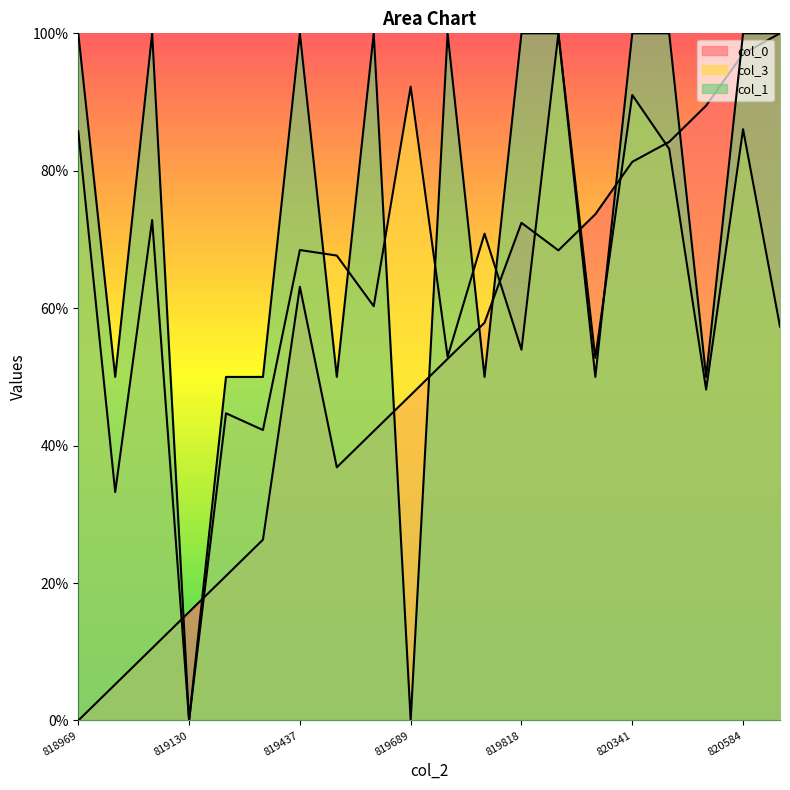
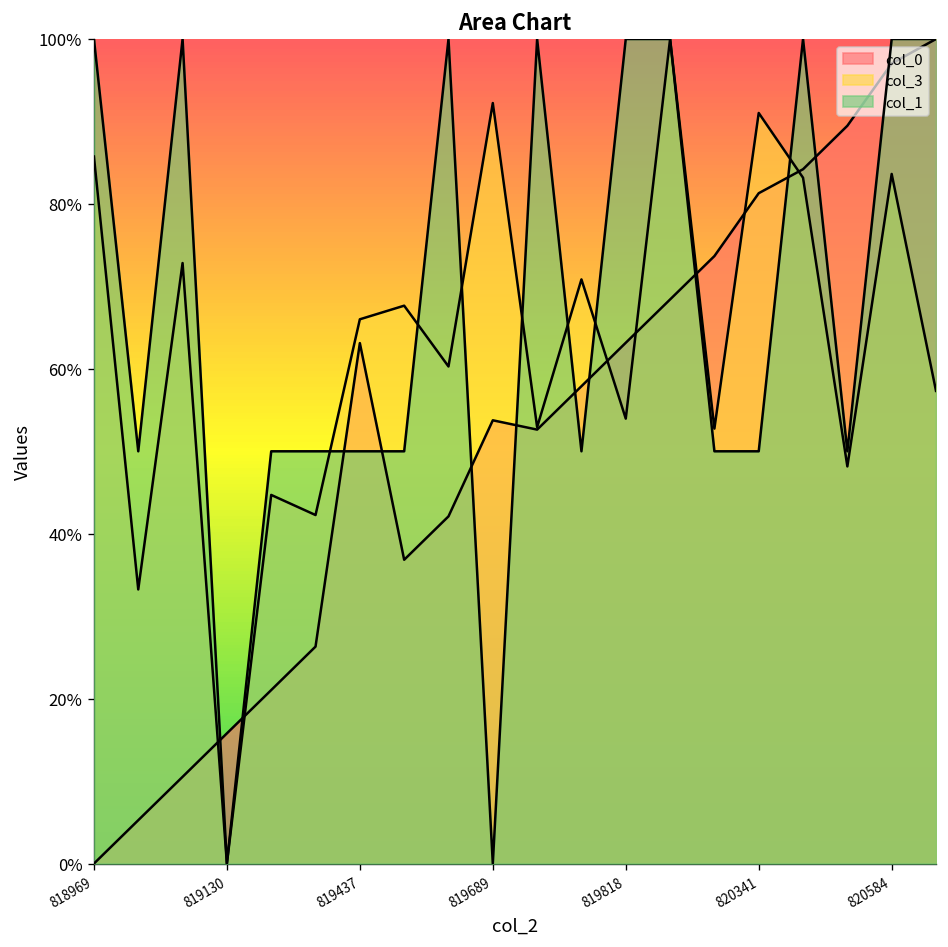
  {
    "col_0": {
      "818969": "0%",
      "819130": "16%",
      "819437": "63%",
-     "819689": "47%",
-     "819818": "72%",
+     "819689": "54%",
+     "819818": "63%",
      "820341": "81%"
    },
    "col_3": {
      "818969": "86%",
-     "819437": "68%",
+     "819437": "66%",
      "819689": "92%",
      "819818": "54%",
      "820341": "91%",
-     "820584": "86%"
+     "820584": "84%"
    },
    "col_1": {
      "818969": "100%",
-     "819437": "100%",
+     "819437": "50%",
      "819689": "0%",
      "819818": "100%",
-     "820341": "100%",
+     "820341": "50%",
      "820584": "100%"
    }
  }
